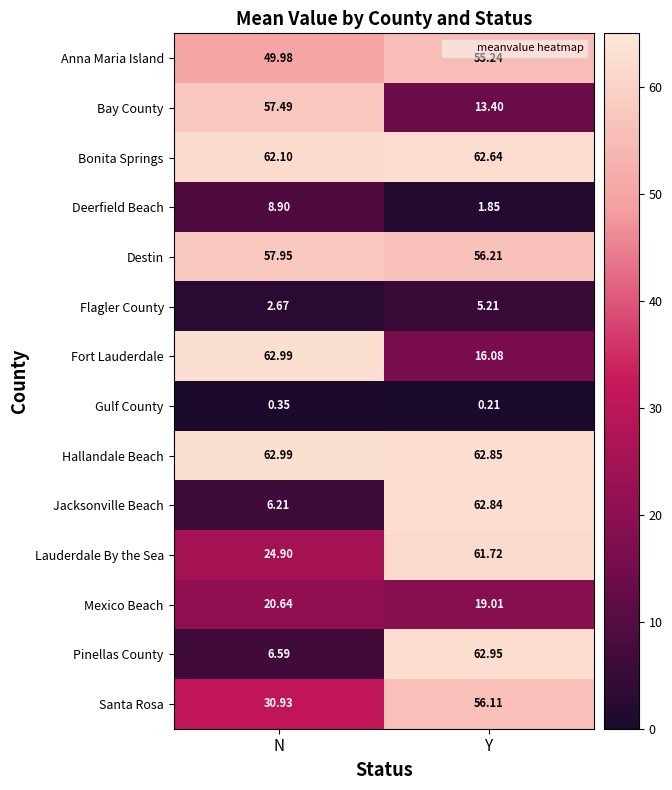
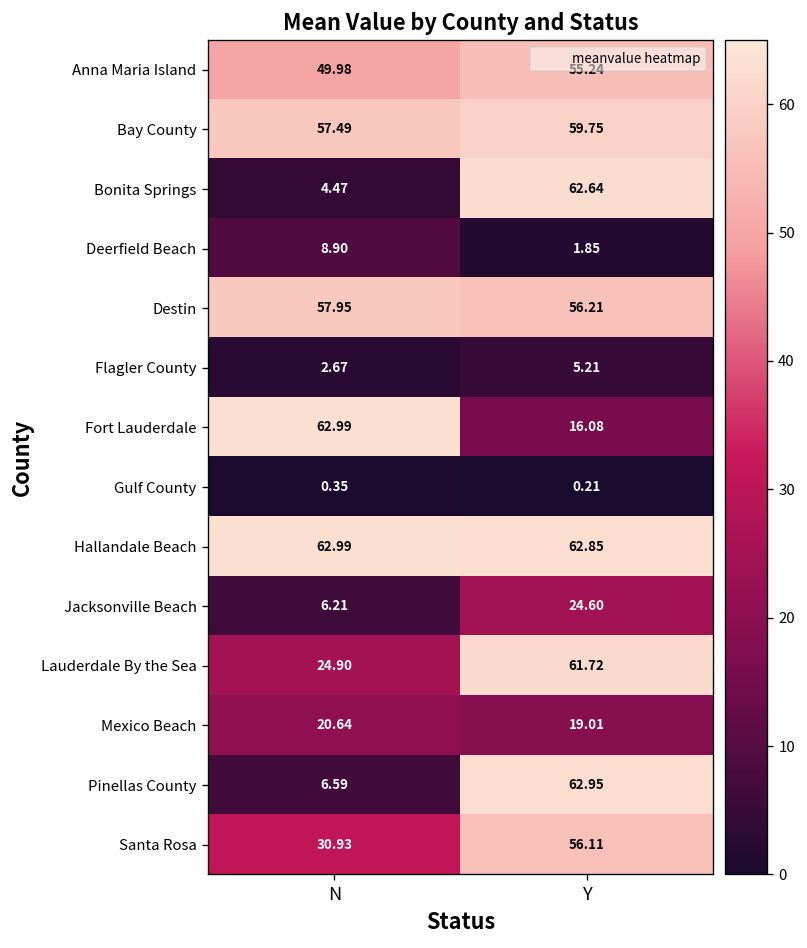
  {
    "Anna Maria Island": {
      "N": 49.98
    },
    "Bay County": {
      "N": 57.49,
-     "Y": 13.40
+     "Y": 59.75
    },
    "Bonita Springs": {
-     "N": 62.10,
+     "N": 4.47,
      "Y": 62.64
    },
    "Deerfield Beach": {
      "N": 8.90,
      "Y": 1.85
    },
    "Destin": {
      "N": 57.95,
      "Y": 56.21
    },
    "Flagler County": {
      "N": 2.67,
      "Y": 5.21
    },
    "Fort Lauderdale": {
      "N": 62.99,
      "Y": 16.08
    },
    "Gulf County": {
      "N": 0.35,
      "Y": 0.21
    },
    "Hallandale Beach": {
      "N": 62.99,
      "Y": 62.85
    },
    "Jacksonville Beach": {
      "N": 6.21,
-     "Y": 62.84
+     "Y": 24.60
    },
    "Lauderdale By the Sea": {
      "N": 24.90,
      "Y": 61.72
    },
    "Mexico Beach": {
      "N": 20.64,
      "Y": 19.01
    },
    "Pinellas County": {
      "N": 6.59,
      "Y": 62.95
    },
    "Santa Rosa": {
      "N": 30.93,
      "Y": 56.11
    }
  }
